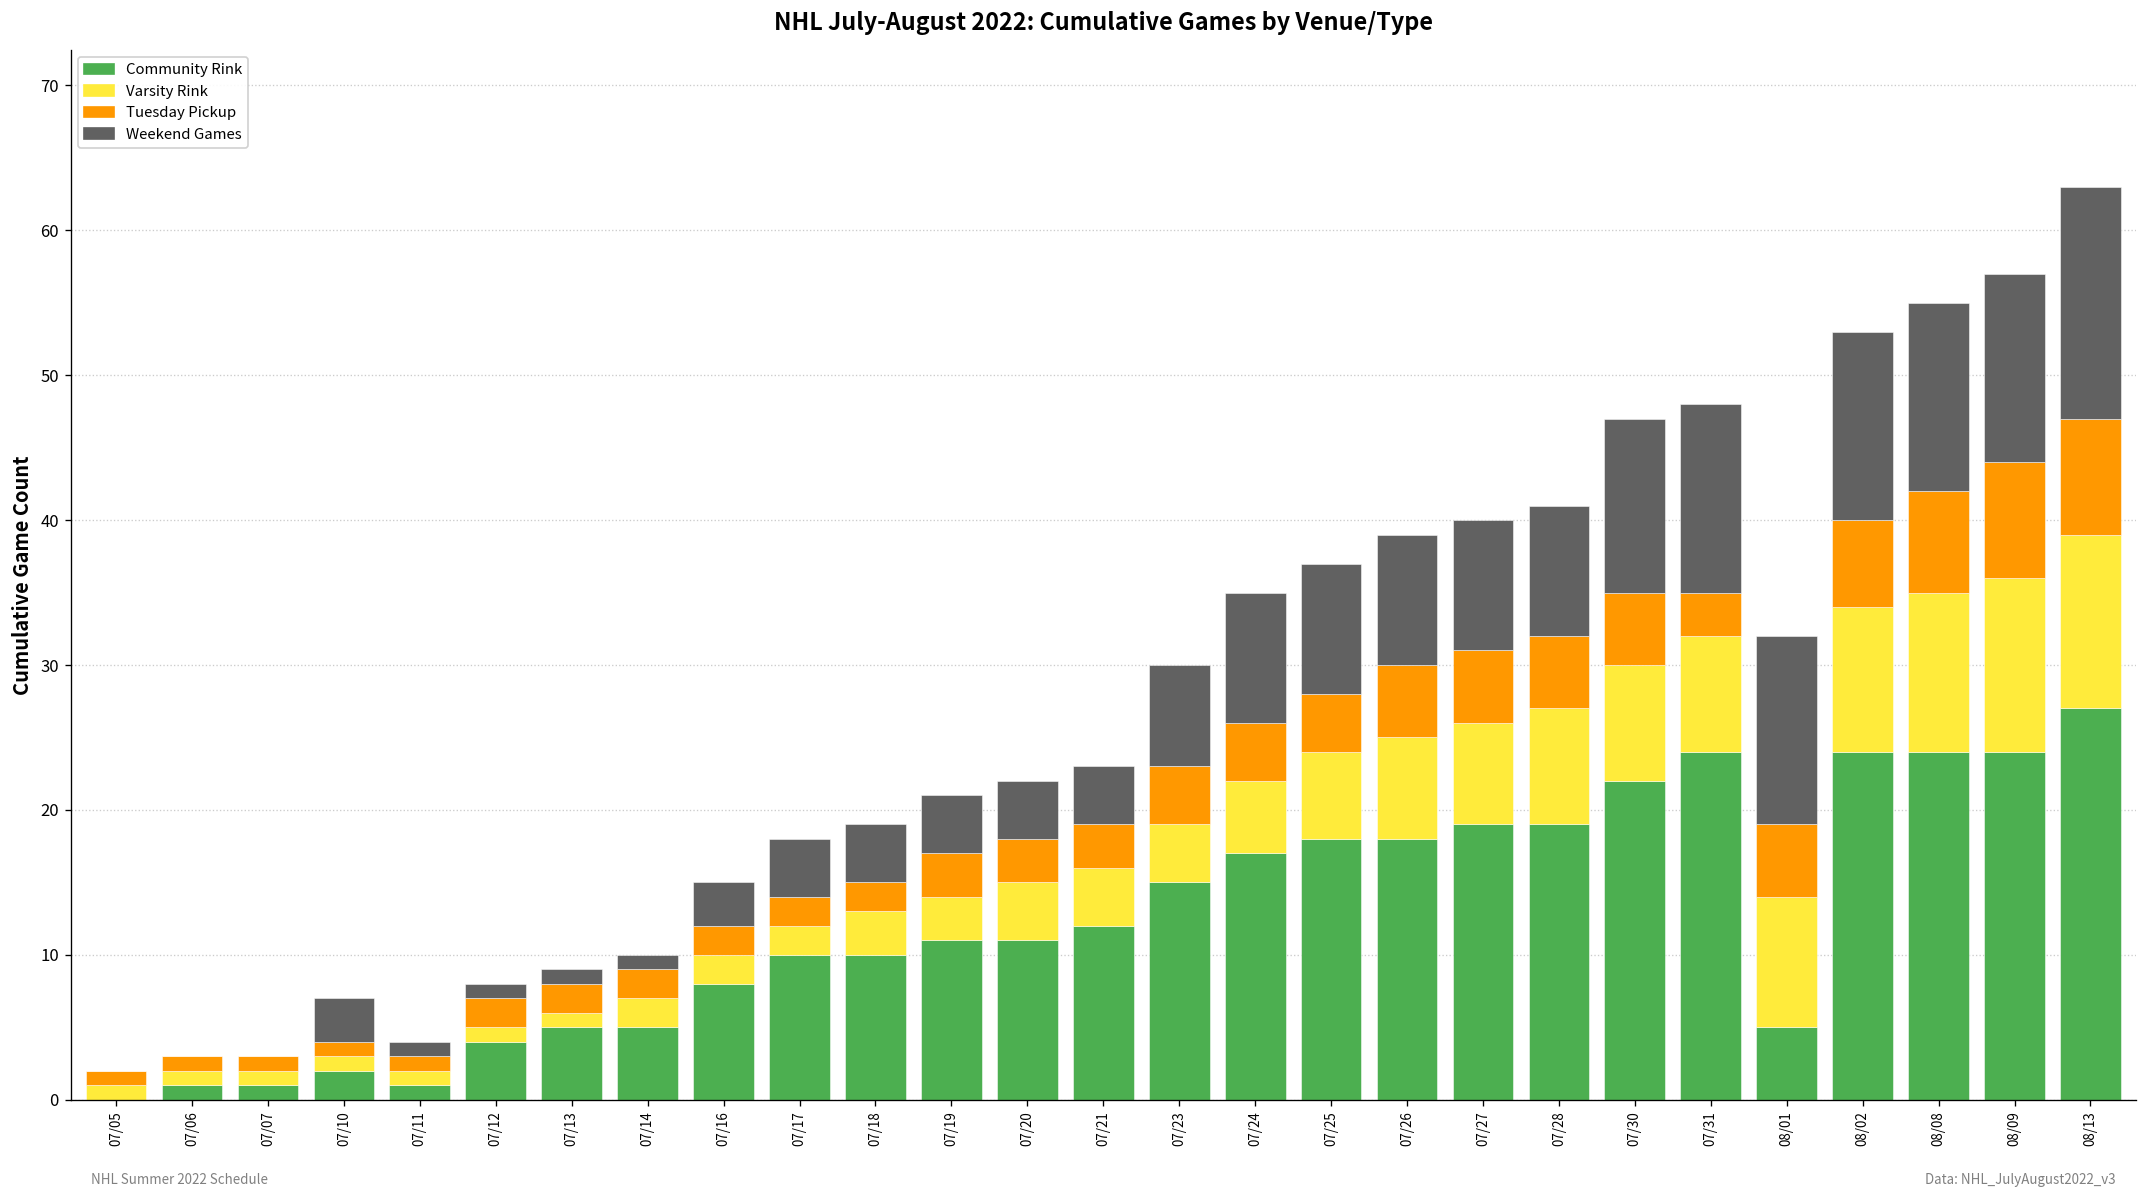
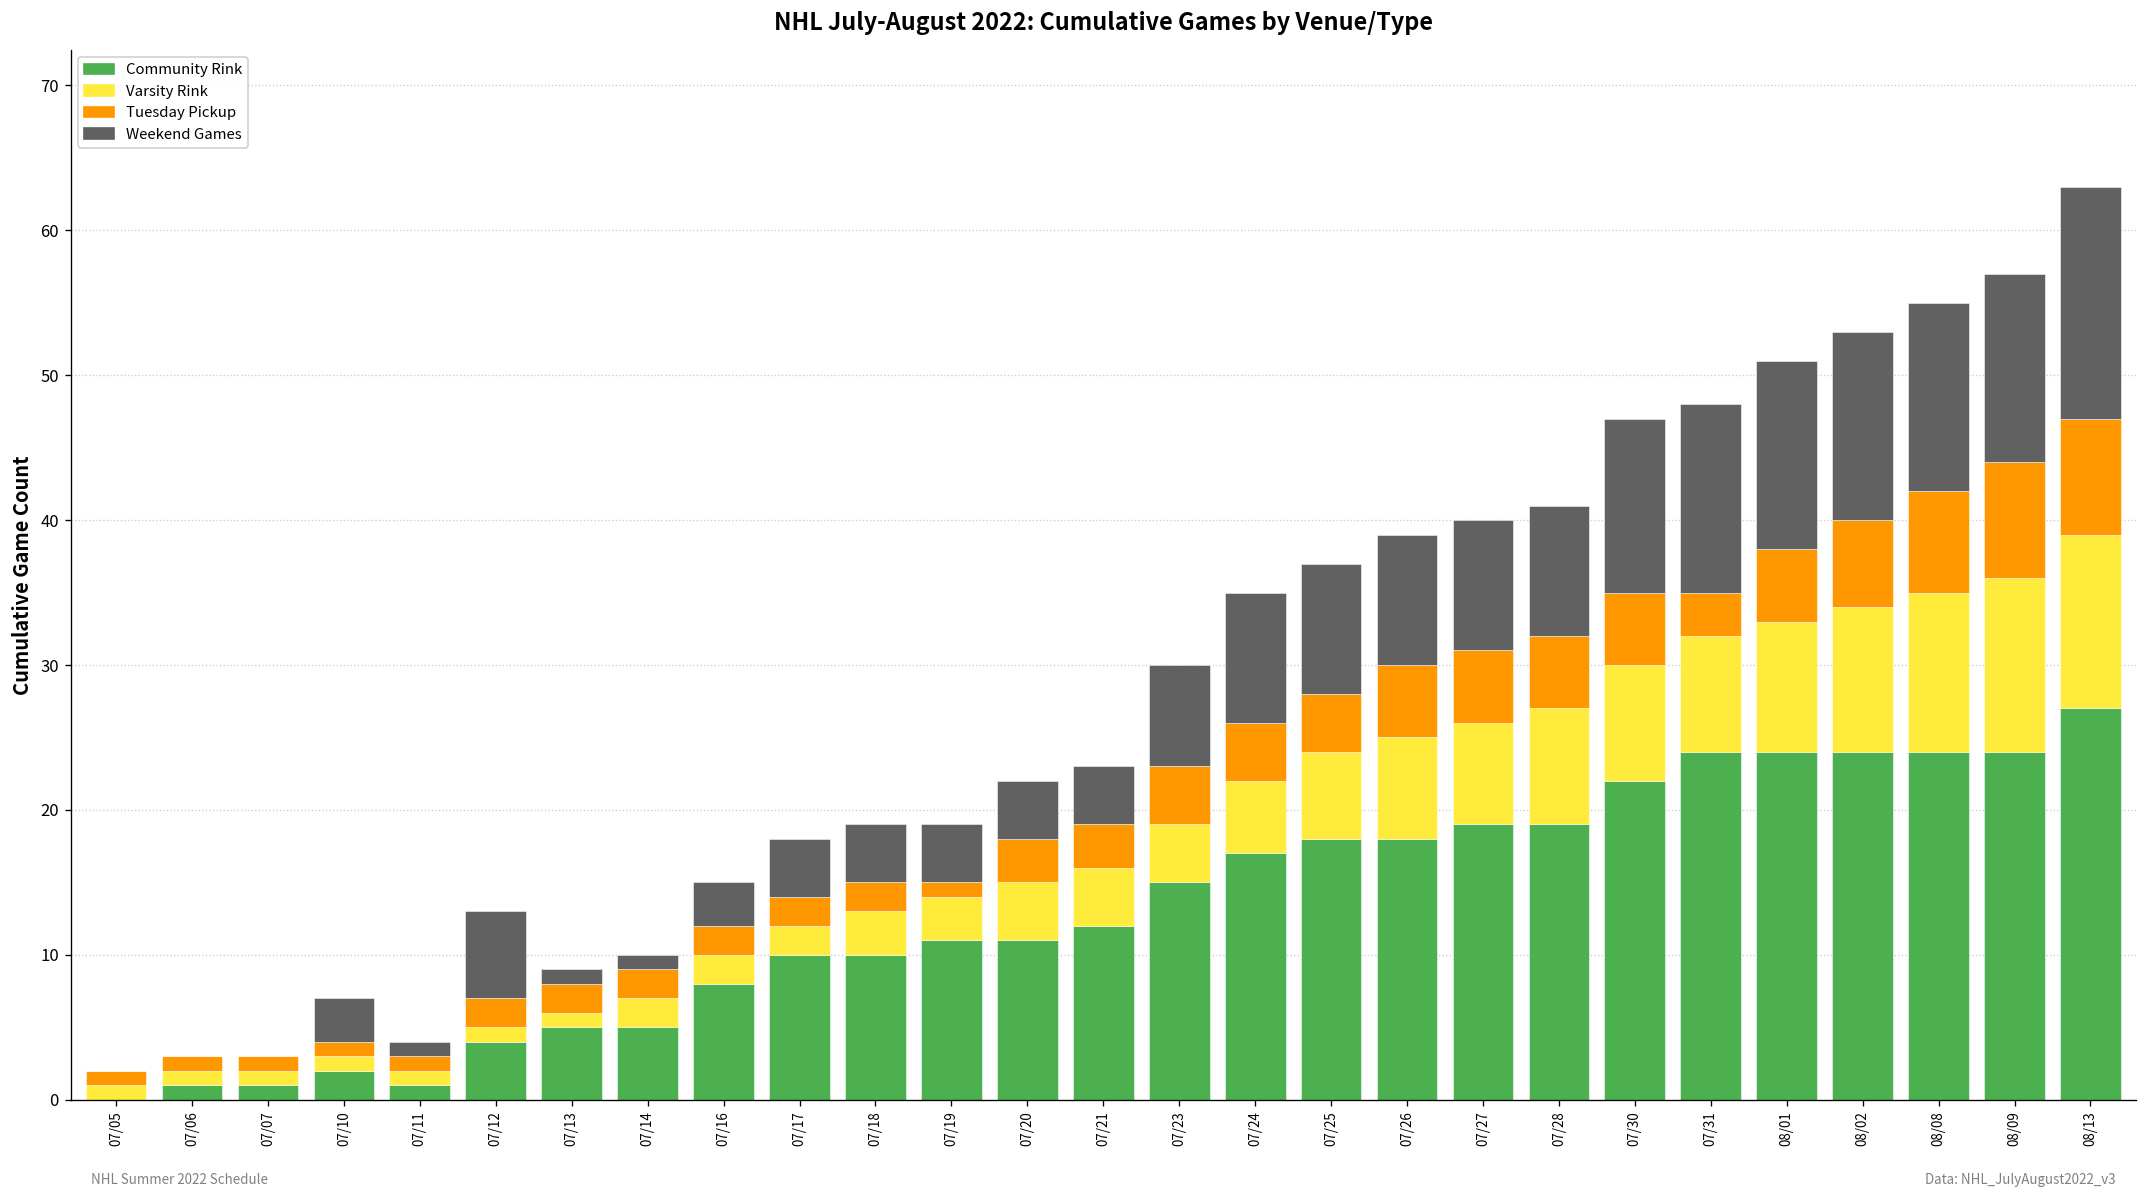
  {
    "Community Rink": {
      "07/05": 0,
      "07/06": 1,
      "07/07": 1,
      "07/10": 2,
      "07/11": 1,
      "07/12": 4,
      "07/13": 5,
      "07/14": 5,
      "07/16": 8,
      "07/17": 10,
      "07/18": 10,
      "07/19": 11,
      "07/20": 11,
      "07/21": 12,
      "07/23": 15,
      "07/24": 17,
      "07/25": 18,
      "07/26": 18,
      "07/27": 19,
      "07/28": 19,
      "07/30": 22,
      "07/31": 24,
-     "08/01": 5,
+     "08/01": 24,
      "08/02": 24,
      "08/08": 24,
      "08/09": 24,
      "08/13": 27
    },
    "Varsity Rink": {
      "07/05": 1,
      "07/06": 1,
      "07/07": 1,
      "07/10": 1,
      "07/11": 1,
      "07/12": 1,
      "07/13": 1,
      "07/14": 2,
      "07/16": 2,
      "07/17": 2,
      "07/18": 3,
      "07/19": 3,
      "07/20": 4,
      "07/21": 4,
      "07/23": 4,
      "07/24": 5,
      "07/25": 6,
      "07/26": 7,
      "07/27": 7,
      "07/28": 8,
      "07/30": 8,
      "07/31": 8,
      "08/01": 9,
      "08/02": 10,
      "08/08": 11,
      "08/09": 12,
      "08/13": 12
    },
    "Tuesday Pickup": {
      "07/05": 1,
      "07/06": 1,
      "07/07": 1,
      "07/10": 1,
      "07/11": 1,
      "07/12": 2,
      "07/13": 2,
      "07/14": 2,
      "07/16": 2,
      "07/17": 2,
      "07/18": 2,
-     "07/19": 3,
+     "07/19": 1,
      "07/20": 3,
      "07/21": 3,
      "07/23": 4,
      "07/24": 4,
      "07/25": 4,
      "07/26": 5,
      "07/27": 5,
      "07/28": 5,
      "07/30": 5,
      "07/31": 3,
      "08/01": 5,
      "08/02": 6,
      "08/08": 7,
      "08/09": 8,
      "08/13": 8
    },
    "Weekend Games": {
      "07/05": 0,
      "07/06": 0,
      "07/07": 0,
      "07/10": 3,
      "07/11": 1,
-     "07/12": 1,
+     "07/12": 6,
      "07/13": 1,
      "07/14": 1,
      "07/16": 3,
      "07/17": 4,
      "07/18": 4,
      "07/19": 4,
      "07/20": 4,
      "07/21": 4,
      "07/23": 7,
      "07/24": 9,
      "07/25": 9,
      "07/26": 9,
      "07/27": 9,
      "07/28": 9,
      "07/30": 12,
      "07/31": 13,
      "08/01": 13,
      "08/02": 13,
      "08/08": 13,
      "08/09": 13,
      "08/13": 16
    }
  }
